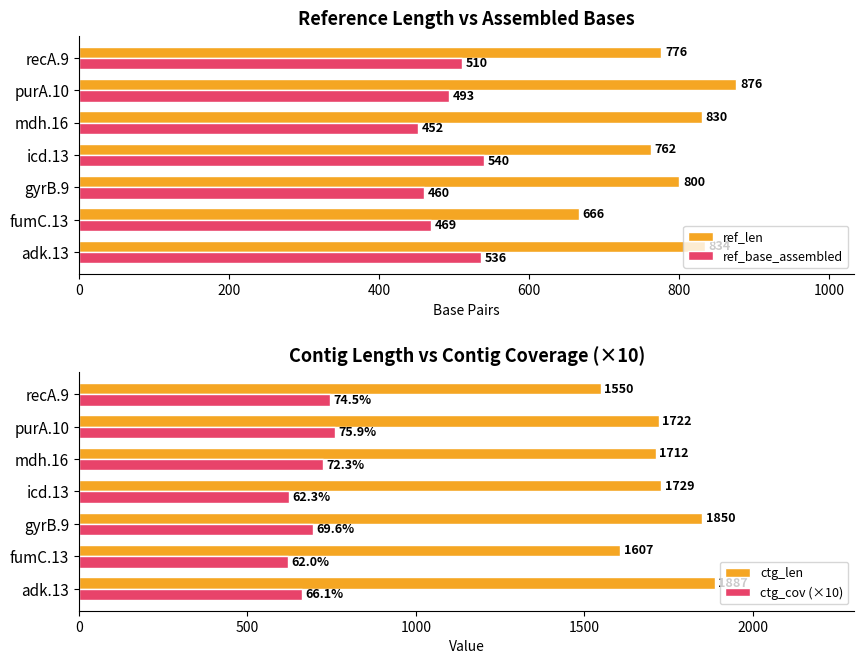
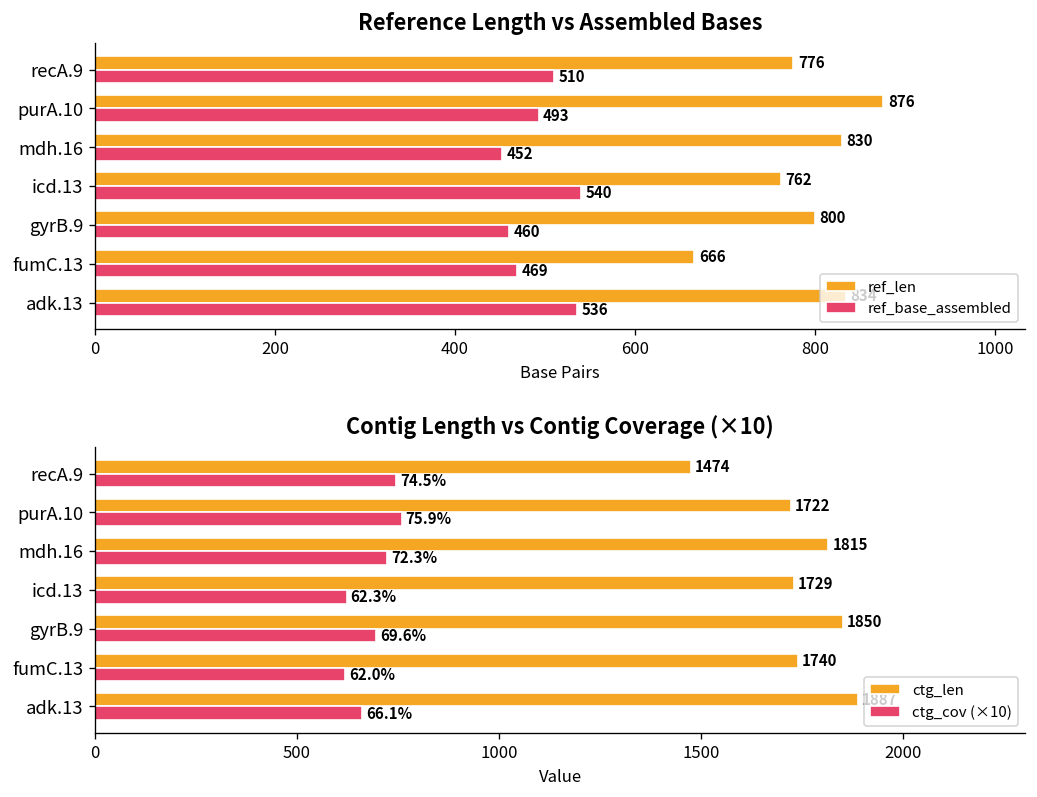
  {
    "Reference Length vs Assembled Bases": {
      "ref_len": {
        "recA.9": 776,
        "purA.10": 876,
        "mdh.16": 830,
        "icd.13": 762,
        "gyrB.9": 800,
        "fumC.13": 666
      },
      "ref_base_assembled": {
        "recA.9": 510,
        "purA.10": 493,
        "mdh.16": 452,
        "icd.13": 540,
        "gyrB.9": 460,
        "fumC.13": 469,
        "adk.13": 536
      }
    },
    "Contig Length vs Contig Coverage (×10)": {
      "ctg_len": {
-       "recA.9": 1550,
+       "recA.9": 1474,
        "purA.10": 1722,
-       "mdh.16": 1712,
+       "mdh.16": 1815,
        "icd.13": 1729,
        "gyrB.9": 1850,
-       "fumC.13": 1607
+       "fumC.13": 1740
      }
    }
  }
